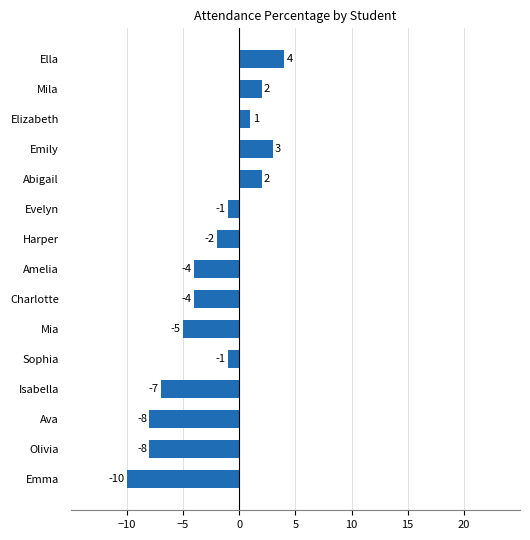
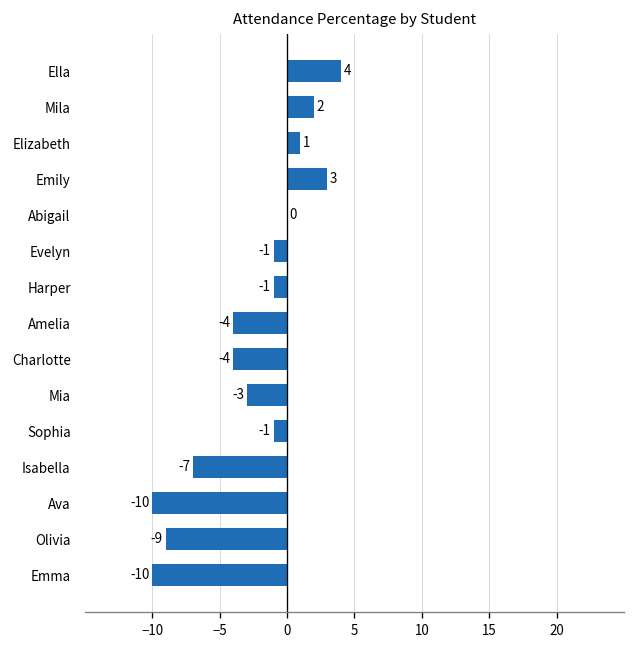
  {
    "Ella": 4,
    "Mila": 2,
    "Elizabeth": 1,
    "Emily": 3,
-   "Abigail": 2,
+   "Abigail": 0,
    "Evelyn": -1,
-   "Harper": -2,
+   "Harper": -1,
    "Amelia": -4,
    "Charlotte": -4,
-   "Mia": -5,
+   "Mia": -3,
    "Sophia": -1,
    "Isabella": -7,
-   "Ava": -8,
-   "Olivia": -8,
+   "Ava": -10,
+   "Olivia": -9,
    "Emma": -10
  }
